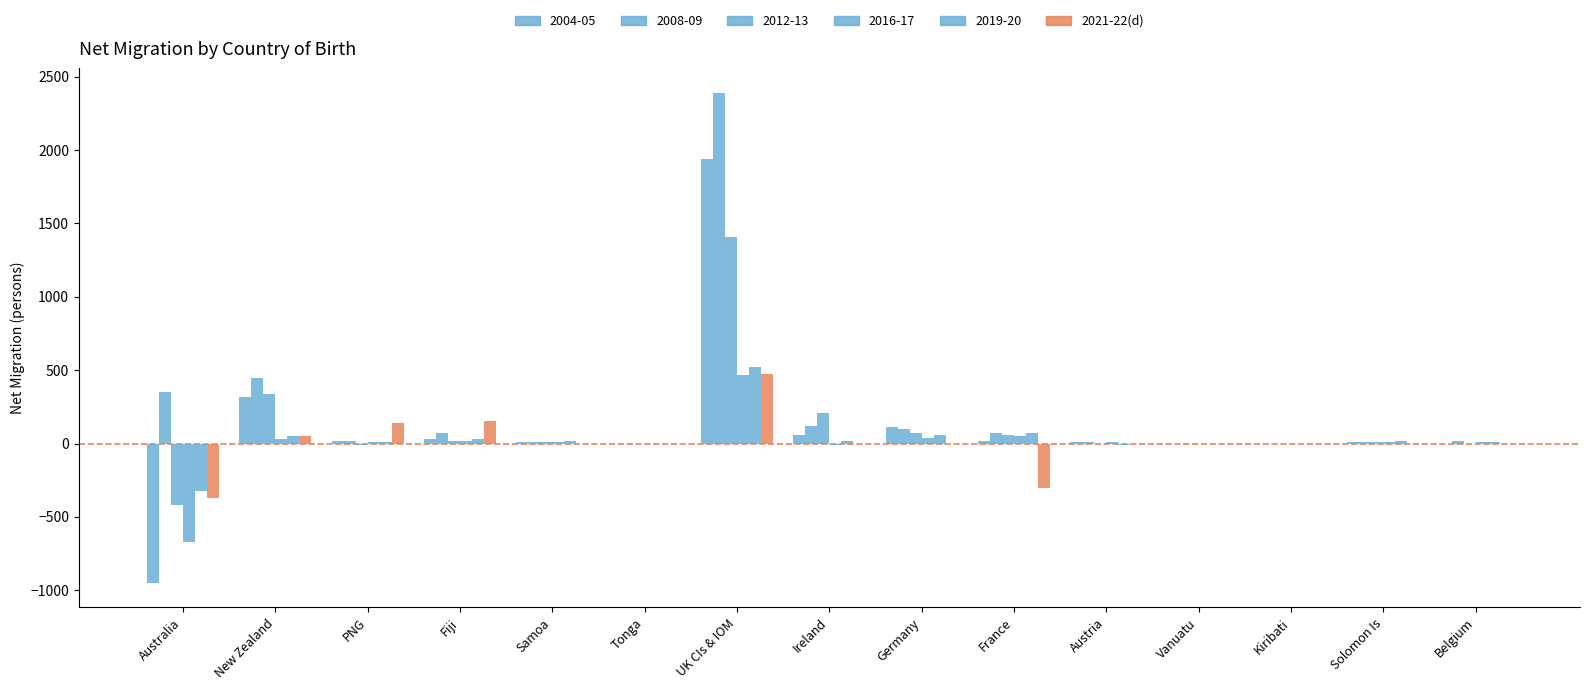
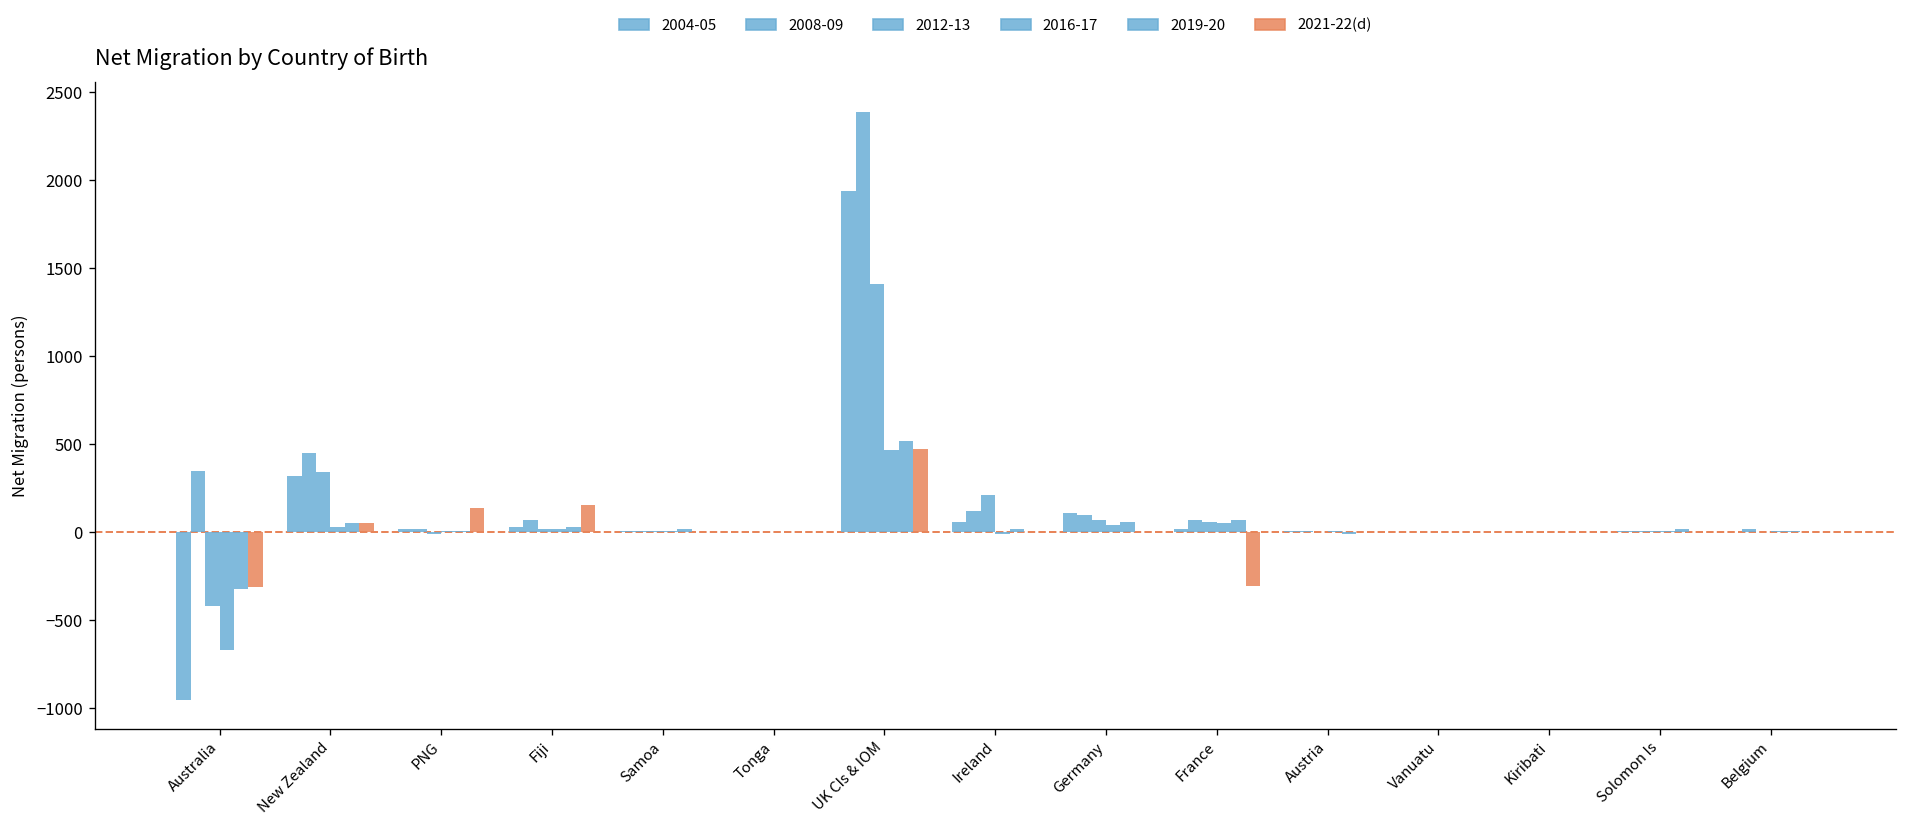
  {
    "2021-22(d)": {
-     "Australia": -370,
+     "Australia": -310,
      "New Zealand": 50,
      "PNG": 140,
      "Fiji": 160,
      "Samoa": 0,
      "Tonga": 0,
      "UK CIs & IOM": 470,
      "Ireland": 0,
      "Germany": 0,
      "France": -300,
      "Austria": 0,
      "Vanuatu": 0,
      "Kiribati": 0,
      "Solomon Is": 0,
      "Belgium": 0
    }
  }
